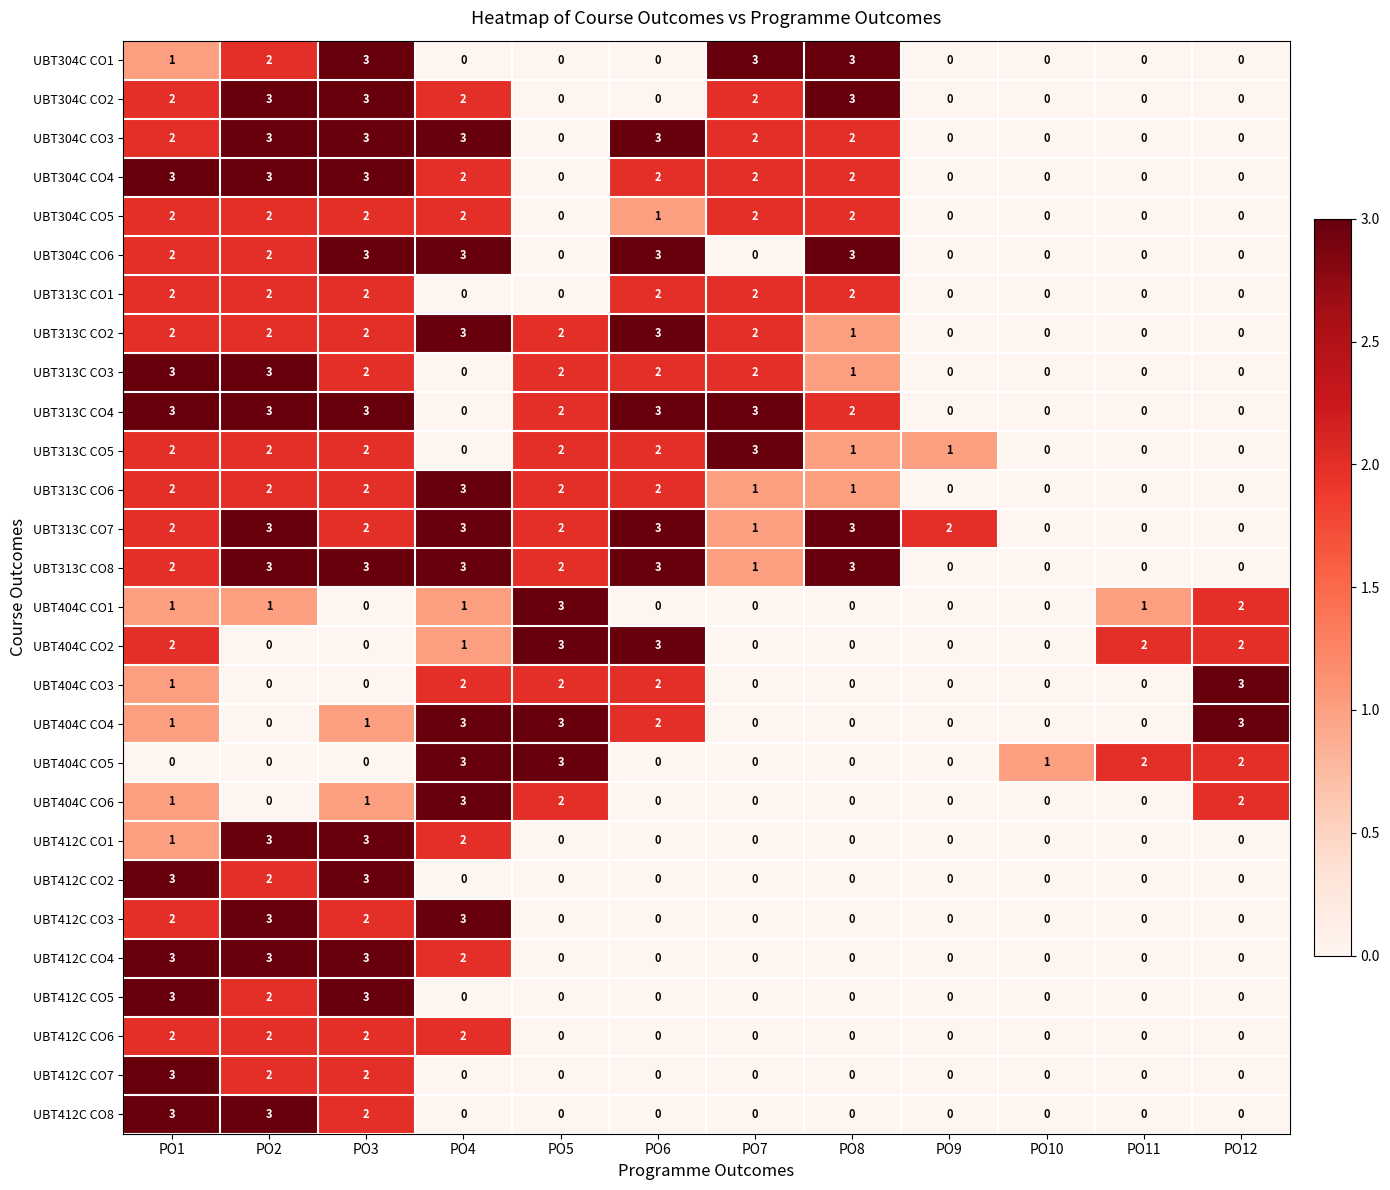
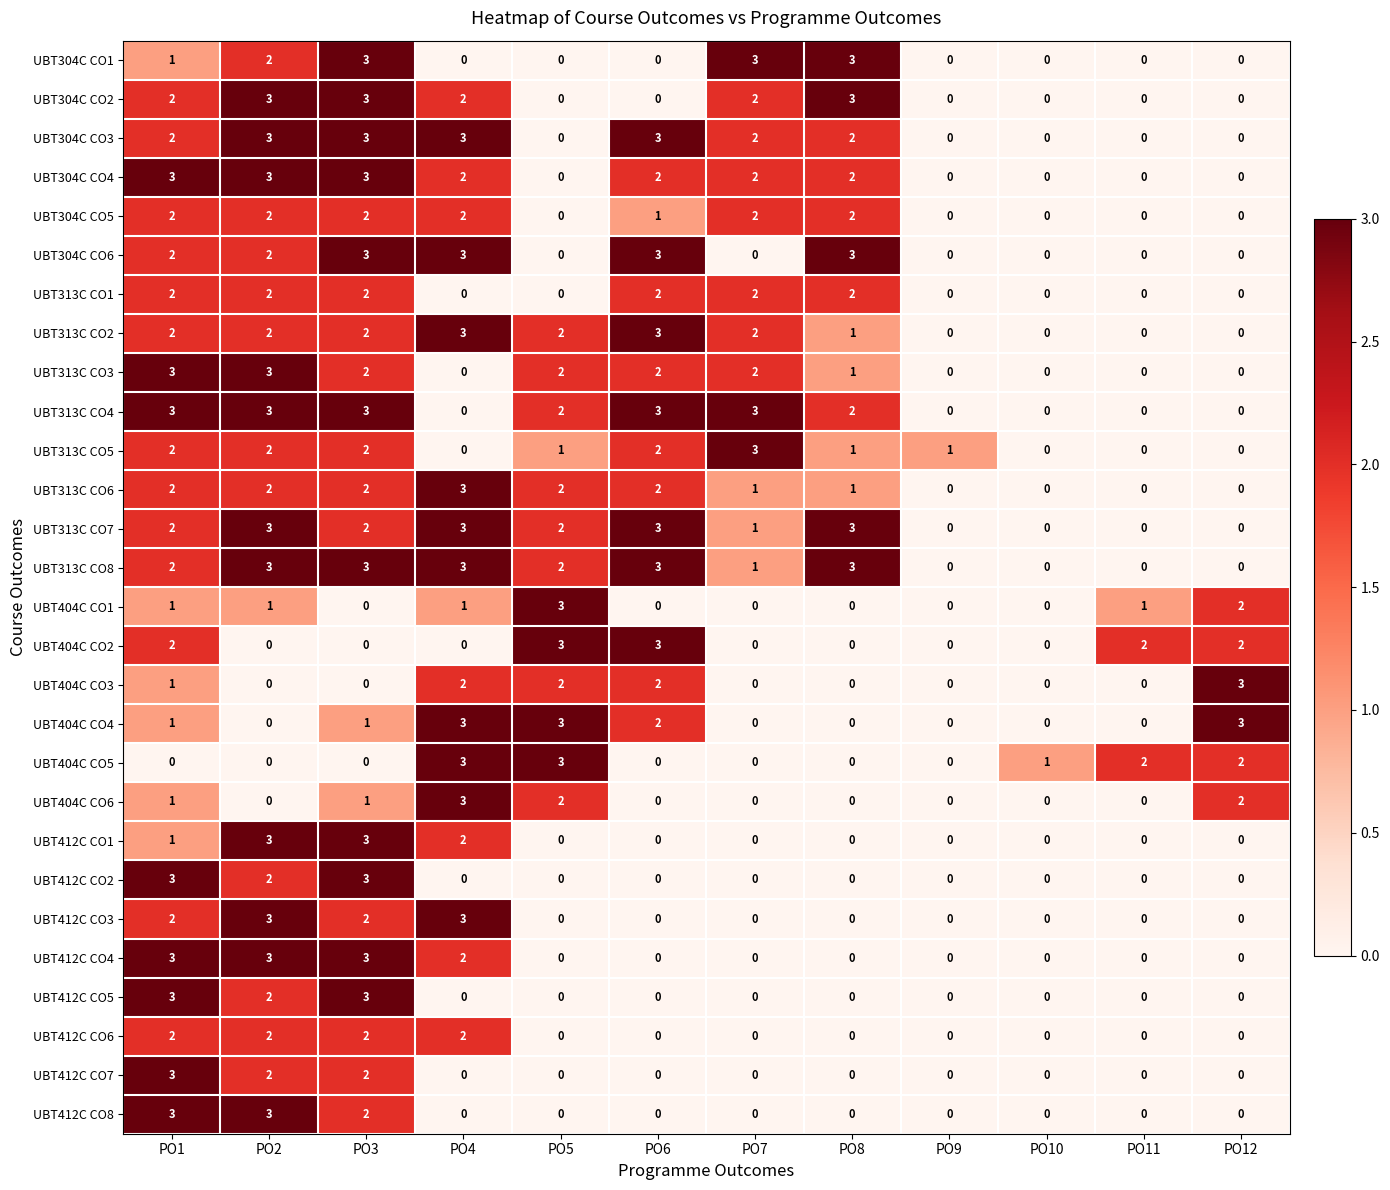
  {
    "UBT313C CO5": {
      "PO1": 2,
      "PO2": 2,
      "PO3": 2,
      "PO4": 0,
-     "PO5": 2,
+     "PO5": 1,
      "PO6": 2,
      "PO7": 3,
      "PO8": 1,
      "PO9": 1,
      "PO10": 0,
      "PO11": 0,
      "PO12": 0
    },
    "UBT313C CO7": {
      "PO1": 2,
      "PO2": 3,
      "PO3": 2,
      "PO4": 3,
      "PO5": 2,
      "PO6": 3,
      "PO7": 1,
      "PO8": 3,
-     "PO9": 2,
+     "PO9": 0,
      "PO10": 0,
      "PO11": 0,
      "PO12": 0
    },
    "UBT404C CO2": {
      "PO1": 2,
      "PO2": 0,
      "PO3": 0,
-     "PO4": 1,
+     "PO4": 0,
      "PO5": 3,
      "PO6": 3,
      "PO7": 0,
      "PO8": 0,
      "PO9": 0,
      "PO10": 0,
      "PO11": 2,
      "PO12": 2
    }
  }
